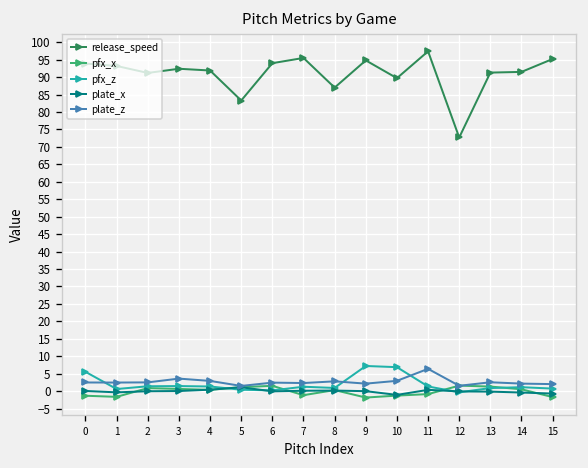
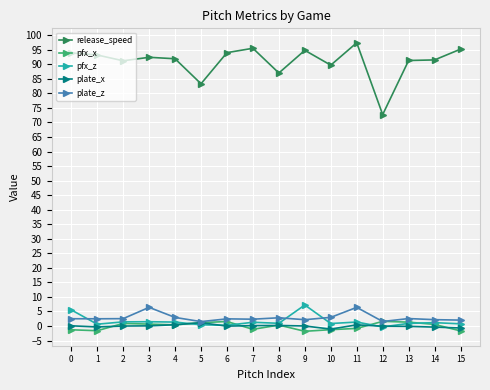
  {
    "pfx_z": {
      "0": 6,
      "1": 1,
      "4": 1,
      "7": 1,
      "9": 7,
-     "10": 7,
+     "10": 1,
      "11": 1,
      "15": 1
    },
    "plate_x": {
      "0": 0,
      "1": 0,
      "2": 0,
      "7": 0,
      "9": 0,
      "11": 0,
      "13": 0,
      "14": 0,
      "15": -1
    },
    "plate_z": {
      "0": 2,
      "1": 2,
      "2": 3,
-     "3": 4,
+     "3": 6,
      "4": 3,
      "6": 2,
      "7": 2,
      "8": 3,
      "9": 2,
      "10": 3,
      "11": 6,
      "13": 3,
      "14": 2,
      "15": 2
    }
  }
